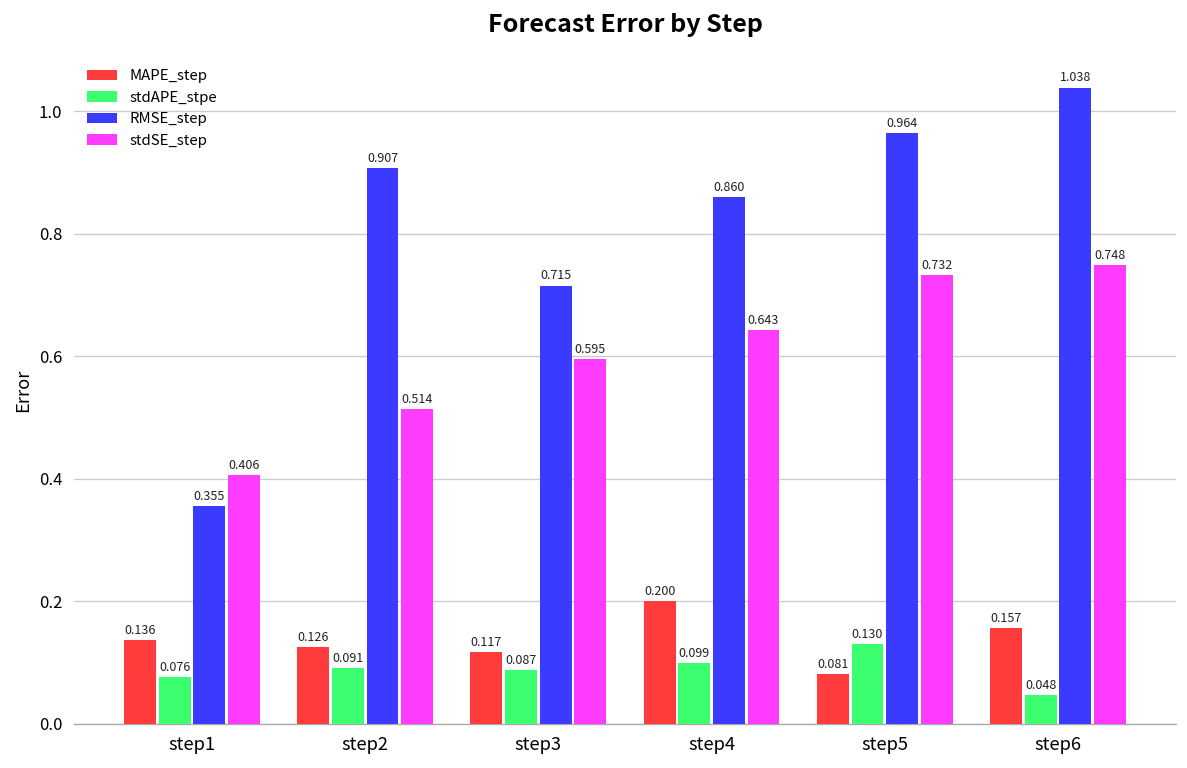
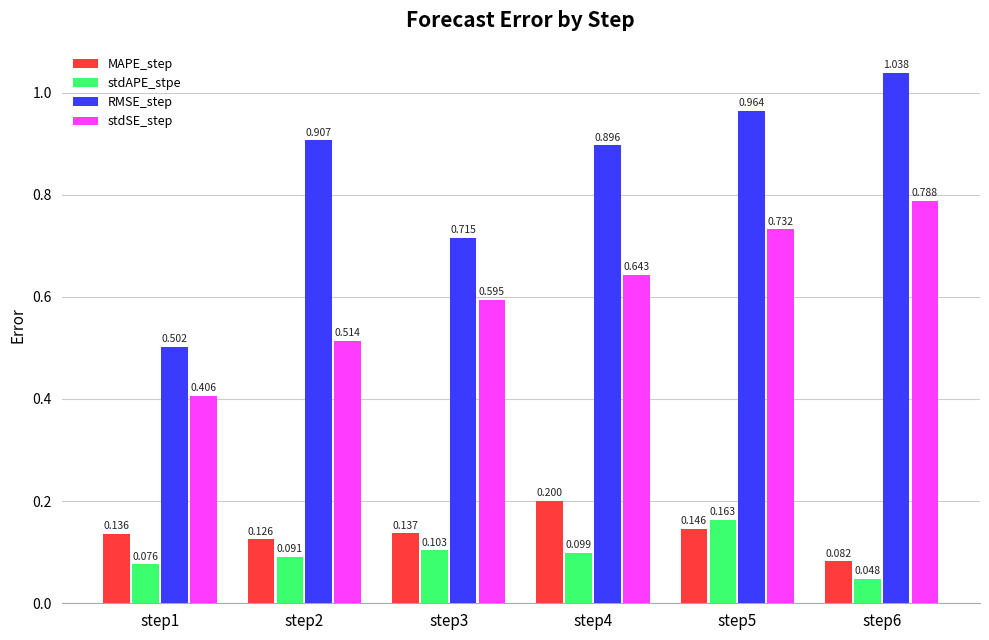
  {
    "MAPE_step": {
      "step1": 0.136,
      "step2": 0.126,
-     "step3": 0.117,
+     "step3": 0.137,
      "step4": 0.200,
-     "step5": 0.081,
-     "step6": 0.157
+     "step5": 0.146,
+     "step6": 0.082
    },
    "stdAPE_stpe": {
      "step1": 0.076,
      "step2": 0.091,
-     "step3": 0.087,
+     "step3": 0.103,
      "step4": 0.099,
-     "step5": 0.130,
+     "step5": 0.163,
      "step6": 0.048
    },
    "RMSE_step": {
-     "step1": 0.355,
+     "step1": 0.502,
      "step2": 0.907,
      "step3": 0.715,
-     "step4": 0.860,
+     "step4": 0.896,
      "step5": 0.964,
      "step6": 1.038
    },
    "stdSE_step": {
      "step1": 0.406,
      "step2": 0.514,
      "step3": 0.595,
      "step4": 0.643,
      "step5": 0.732,
-     "step6": 0.748
+     "step6": 0.788
    }
  }
